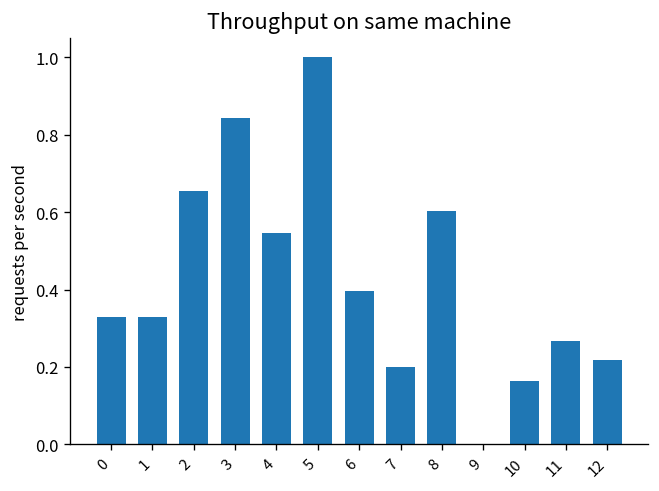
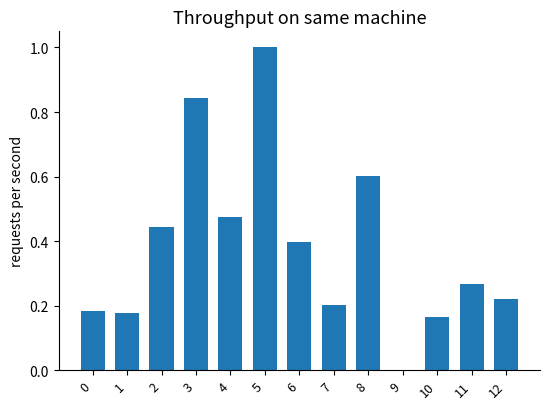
  {
-   "0": 0.33,
-   "1": 0.33,
-   "2": 0.65,
+   "0": 0.18,
+   "1": 0.18,
+   "2": 0.44,
    "3": 0.84,
-   "4": 0.55,
+   "4": 0.48,
    "5": 1.00,
    "6": 0.40,
    "7": 0.20,
    "8": 0.60,
    "9": 0.00,
    "10": 0.16,
    "11": 0.27,
    "12": 0.22
  }
